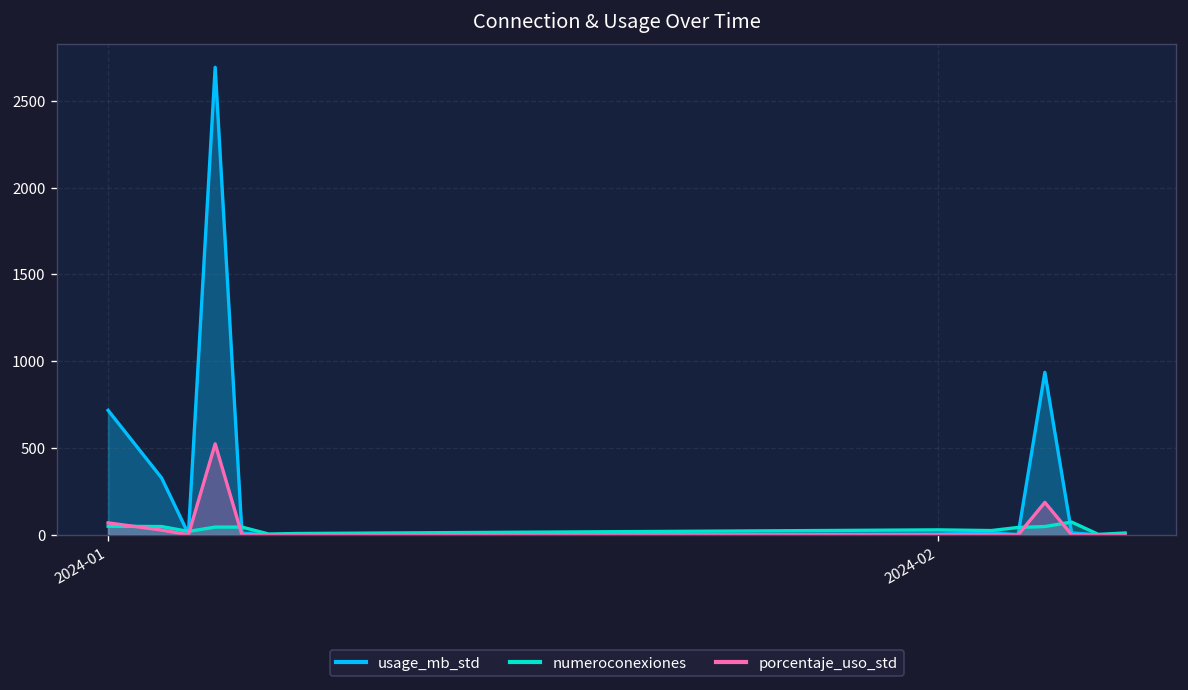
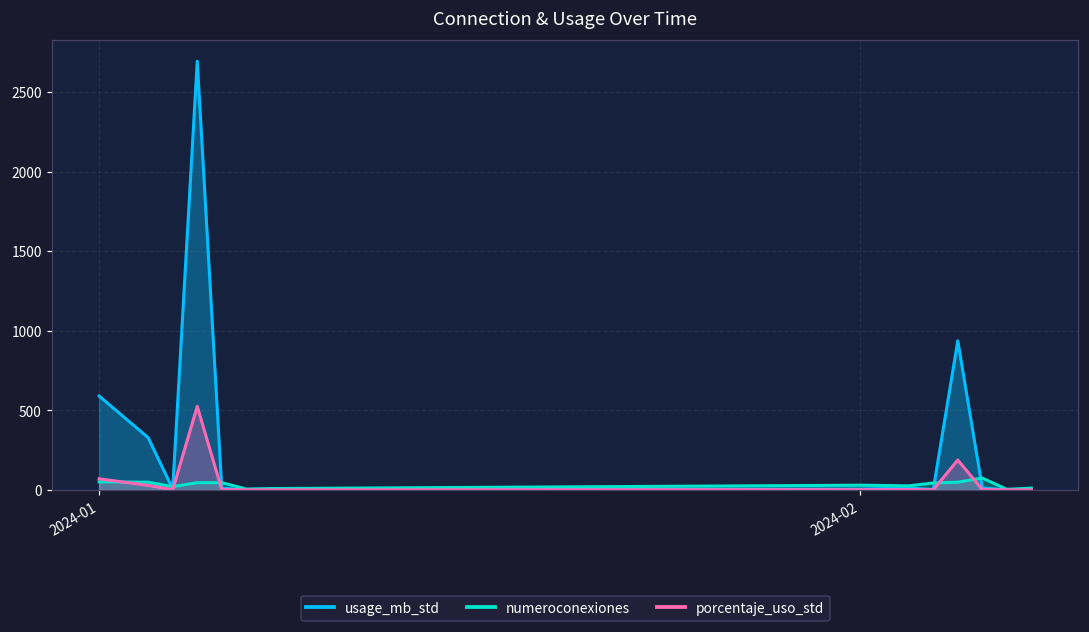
  {
    "usage_mb_std": {
-     "2024-01": 720
+     "2024-01": 590
    },
    "numeroconexiones": {
      "2024-01": 50,
      "2024-02": 30
    },
    "porcentaje_uso_std": {
      "2024-01": 70
    }
  }
